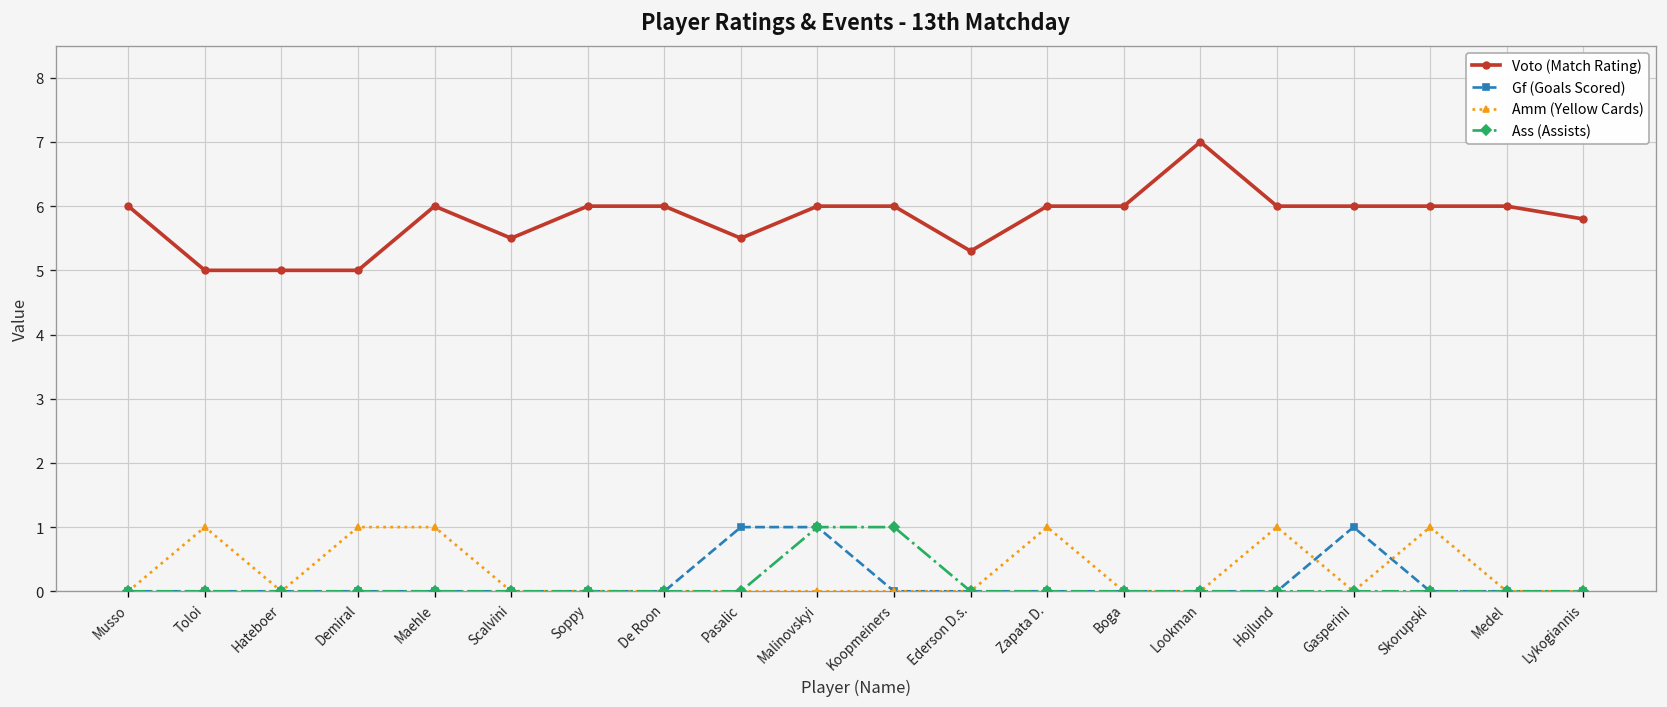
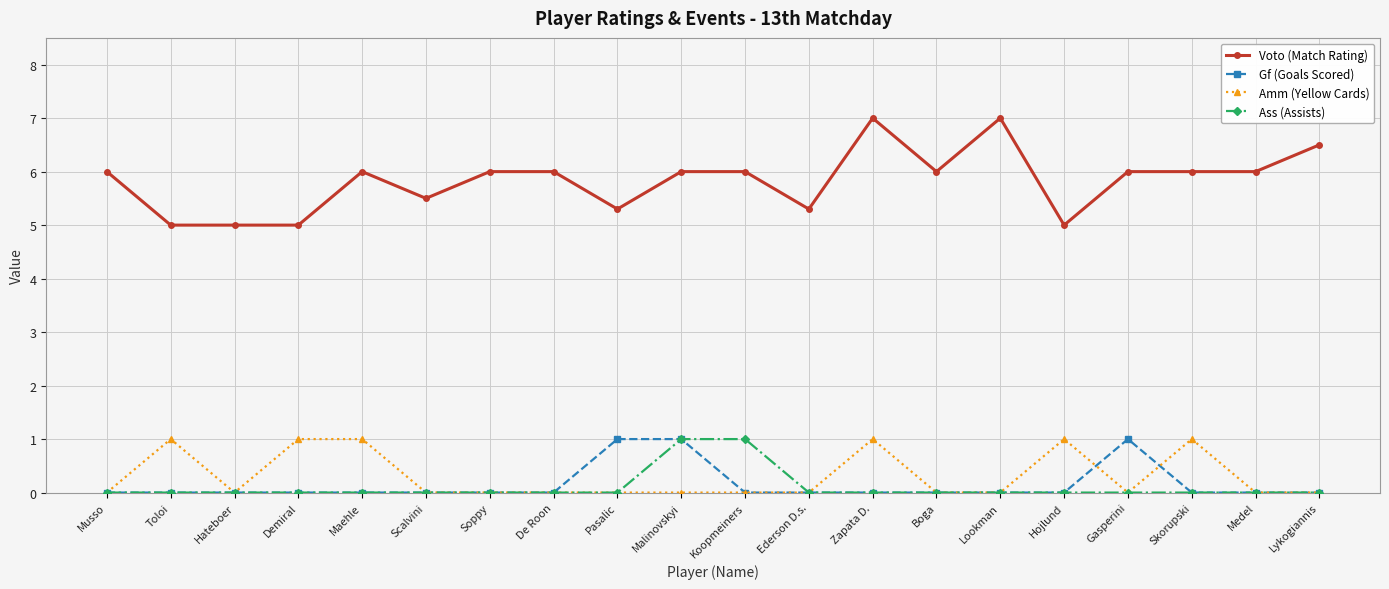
  {
    "Voto (Match Rating)": {
      "Musso": 6.0,
      "Toloi": 5.0,
      "Hateboer": 5.0,
      "Demiral": 5.0,
      "Maehle": 6.0,
      "Scalvini": 5.5,
      "Soppy": 6.0,
      "De Roon": 6.0,
-     "Pasalic": 5.5,
+     "Pasalic": 5.3,
      "Malinovskyi": 6.0,
      "Koopmeiners": 6.0,
      "Ederson D.s.": 5.3,
-     "Zapata D.": 6,
+     "Zapata D.": 7,
      "Boga": 6.0,
      "Lookman": 7.0,
-     "Hojlund": 6,
+     "Hojlund": 5,
      "Gasperini": 6.0,
      "Skorupski": 6.0,
      "Medel": 6.0,
-     "Lykogiannis": 5.8
+     "Lykogiannis": 6.5
    },
    "Gf (Goals Scored)": {
      "Pasalic": 1.0,
      "Gasperini": 1.0
    },
    "Amm (Yellow Cards)": {
      "Toloi": 1.0,
      "Demiral": 1.0,
      "Maehle": 1.0,
      "Malinovskyi": 0.0,
      "Zapata D.": 1.0,
      "Hojlund": 1.0,
      "Skorupski": 1.0
    },
    "Ass (Assists)": {
      "Koopmeiners": 1.0
    }
  }
